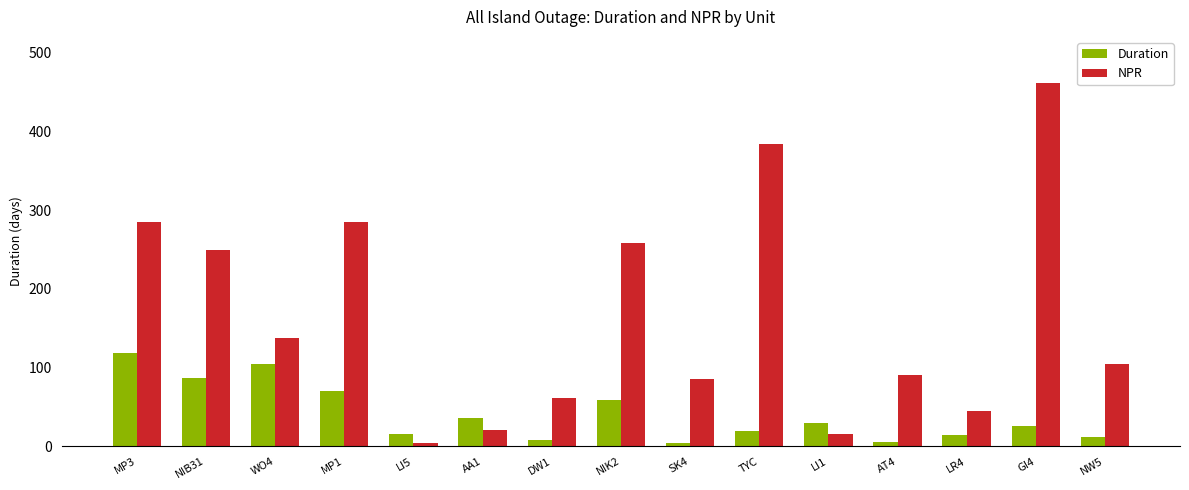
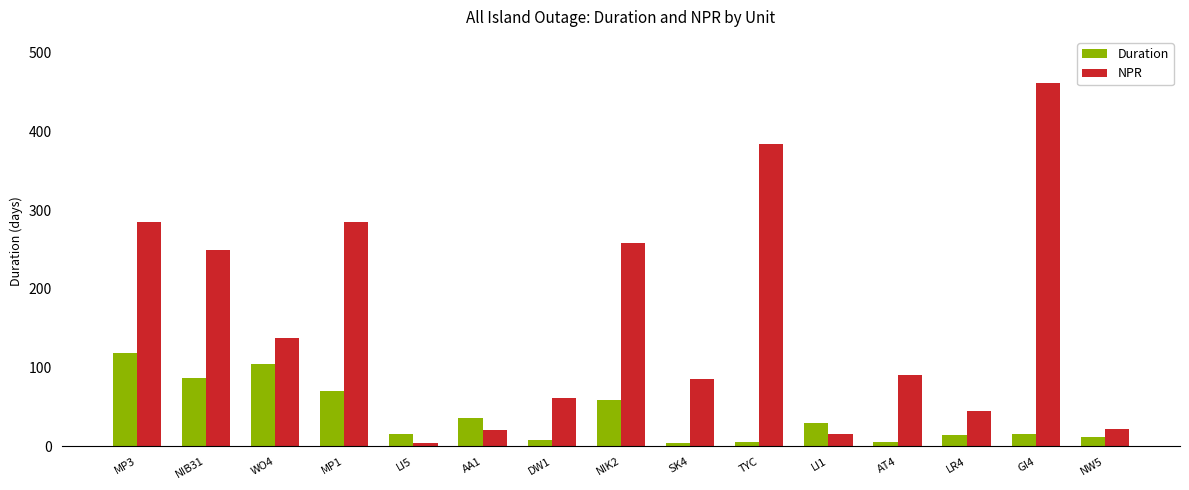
  {
    "Duration": {
      "MP3": 120,
      "NIB31": 90,
      "WO4": 100,
      "MP1": 70,
      "LI5": 20,
      "AA1": 40,
      "DW1": 10,
      "NIK2": 60,
      "SK4": 0,
-     "TYC": 20,
+     "TYC": 10,
      "LI1": 30,
      "AT4": 10,
      "LR4": 10,
-     "GI4": 30,
+     "GI4": 20,
      "NW5": 10
    },
    "NPR": {
      "MP3": 290,
      "NIB31": 250,
      "WO4": 140,
      "MP1": 290,
      "LI5": 0,
      "AA1": 20,
      "DW1": 60,
      "NIK2": 260,
      "SK4": 90,
      "TYC": 380,
      "LI1": 20,
      "AT4": 90,
      "LR4": 50,
      "GI4": 460,
-     "NW5": 100
+     "NW5": 20
    }
  }
